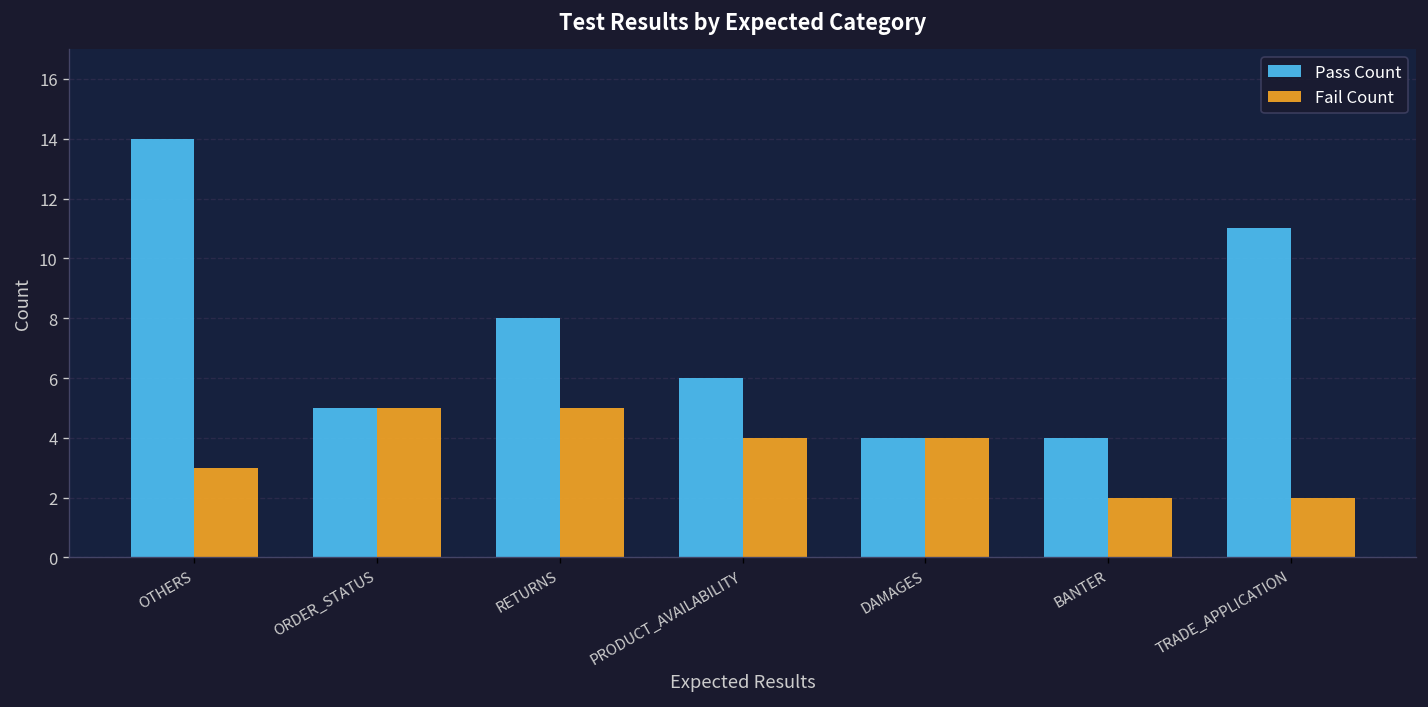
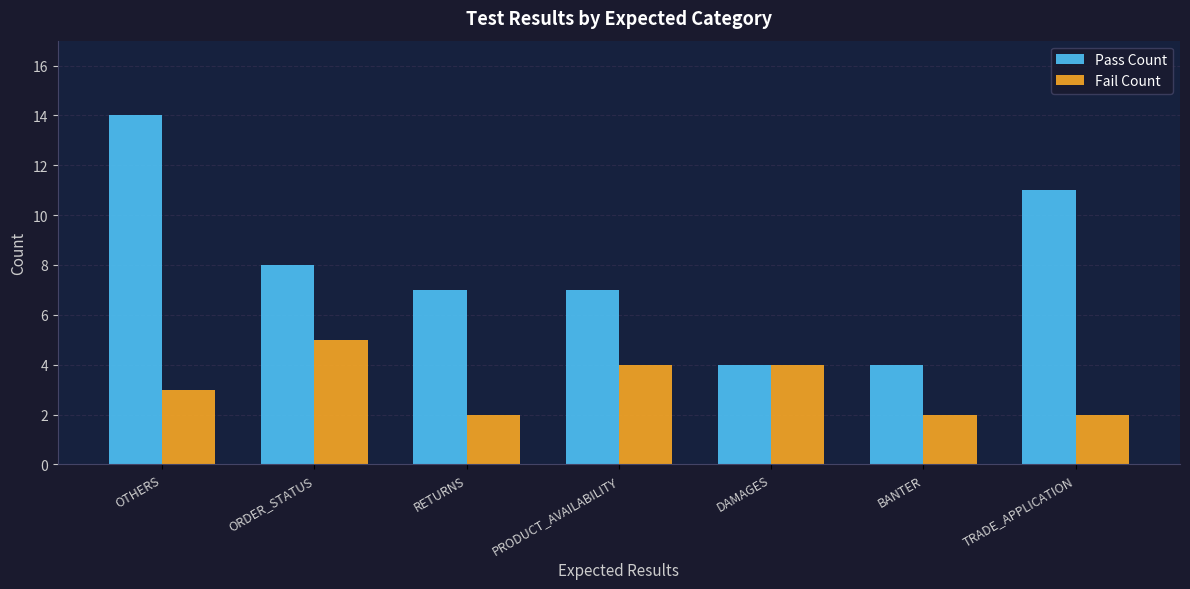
  {
    "Pass Count": {
      "OTHERS": 14,
-     "ORDER_STATUS": 5,
-     "RETURNS": 8,
-     "PRODUCT_AVAILABILITY": 6,
+     "ORDER_STATUS": 8,
+     "RETURNS": 7,
+     "PRODUCT_AVAILABILITY": 7,
      "DAMAGES": 4,
      "BANTER": 4,
      "TRADE_APPLICATION": 11
    },
    "Fail Count": {
      "OTHERS": 3,
      "ORDER_STATUS": 5,
-     "RETURNS": 5,
+     "RETURNS": 2,
      "PRODUCT_AVAILABILITY": 4,
      "DAMAGES": 4,
      "BANTER": 2,
      "TRADE_APPLICATION": 2
    }
  }
